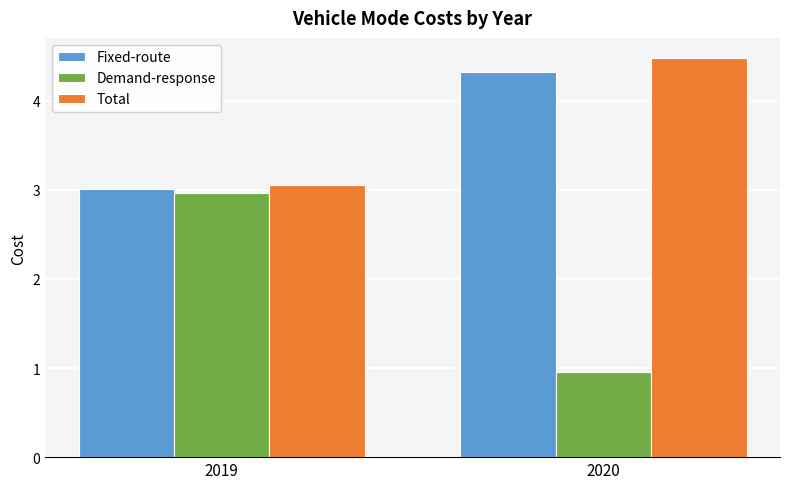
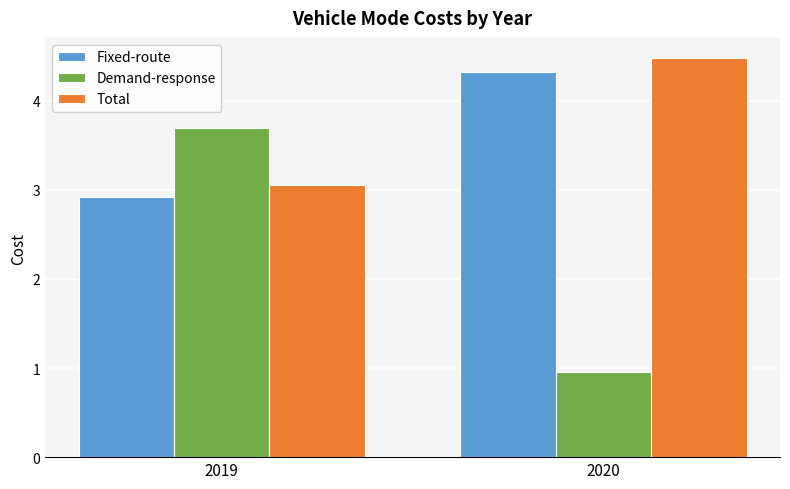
  {
    "Fixed-route": {
-     "2019": 3.0,
+     "2019": 2.9,
      "2020": 4.3
    },
    "Demand-response": {
-     "2019": 3.0,
+     "2019": 3.7,
      "2020": 1.0
    },
    "Total": {
      "2019": 3.1,
      "2020": 4.5
    }
  }
